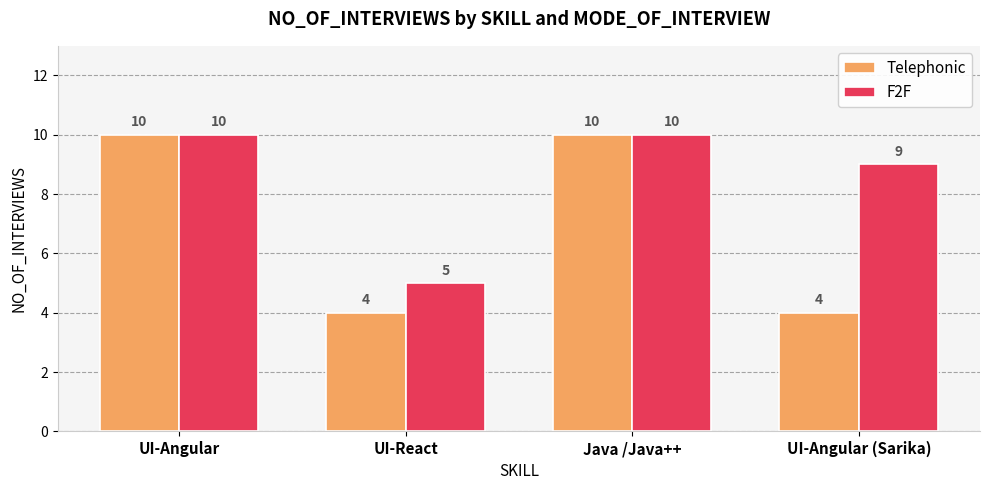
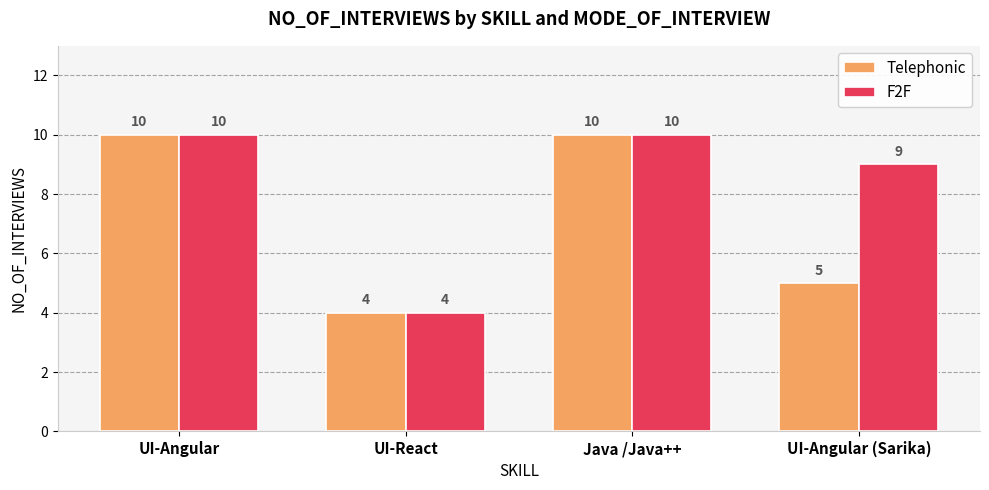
  {
    "Telephonic": {
      "UI-Angular": 10,
      "UI-React": 4,
      "Java /Java++": 10,
-     "UI-Angular (Sarika)": 4
+     "UI-Angular (Sarika)": 5
    },
    "F2F": {
      "UI-Angular": 10,
-     "UI-React": 5,
+     "UI-React": 4,
      "Java /Java++": 10,
      "UI-Angular (Sarika)": 9
    }
  }
